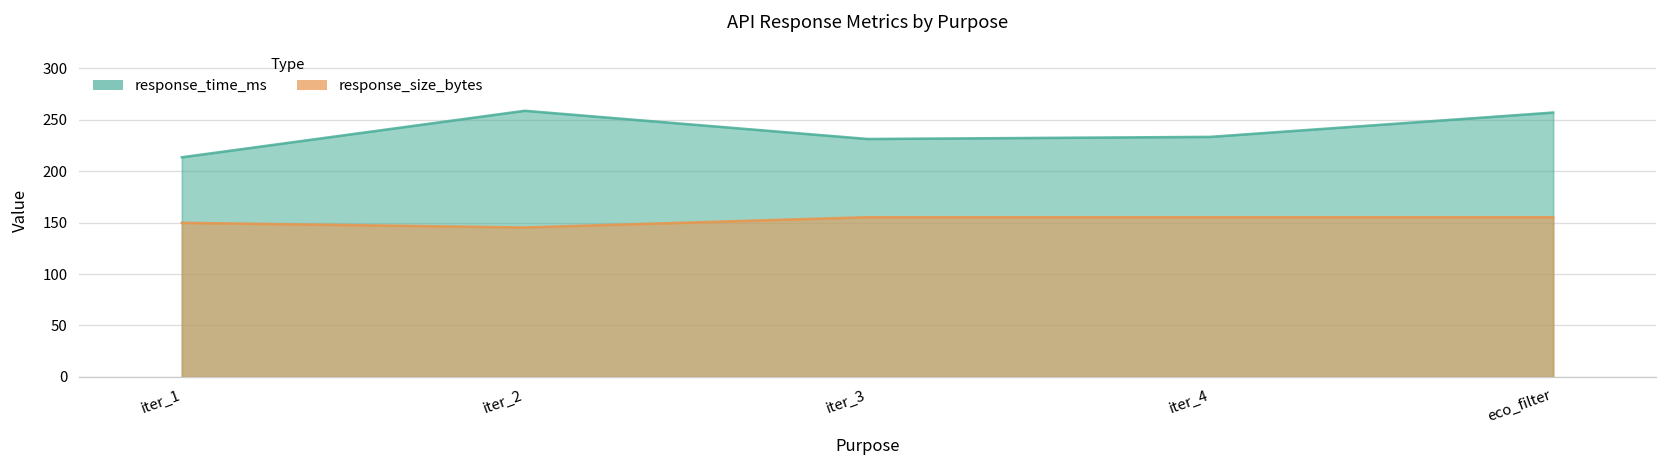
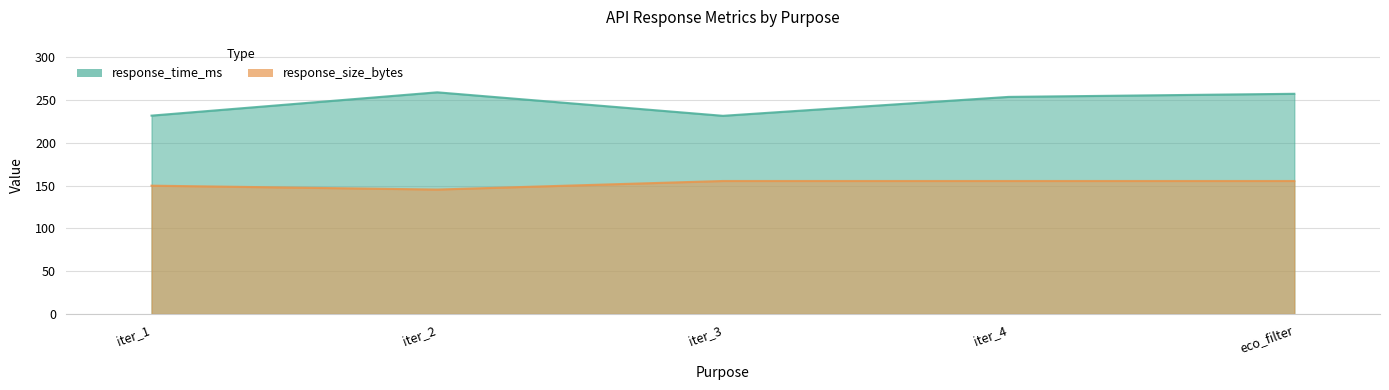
  {
    "response_time_ms": {
-     "iter_1": 210,
+     "iter_1": 230,
      "iter_2": 260,
      "iter_3": 230,
-     "iter_4": 230,
+     "iter_4": 250,
      "eco_filter": 260
    },
    "response_size_bytes": {
      "iter_1": 150,
      "iter_2": 150,
      "iter_3": 160,
      "iter_4": 160,
      "eco_filter": 160
    }
  }
